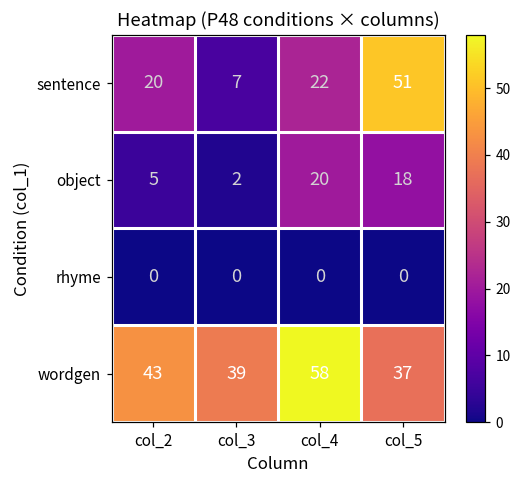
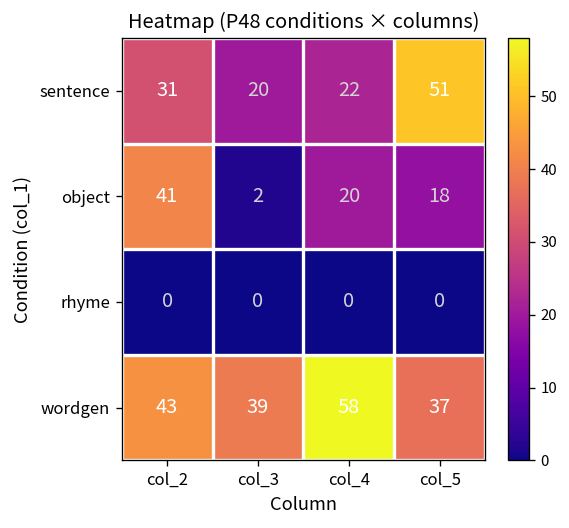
  {
    "sentence": {
-     "col_2": 20,
-     "col_3": 7,
+     "col_2": 31,
+     "col_3": 20,
      "col_4": 22,
      "col_5": 51
    },
    "object": {
-     "col_2": 5,
+     "col_2": 41,
      "col_3": 2,
      "col_4": 20,
      "col_5": 18
    },
    "rhyme": {
      "col_2": 0,
      "col_3": 0,
      "col_4": 0,
      "col_5": 0
    },
    "wordgen": {
      "col_2": 43,
      "col_3": 39,
      "col_4": 58,
      "col_5": 37
    }
  }
